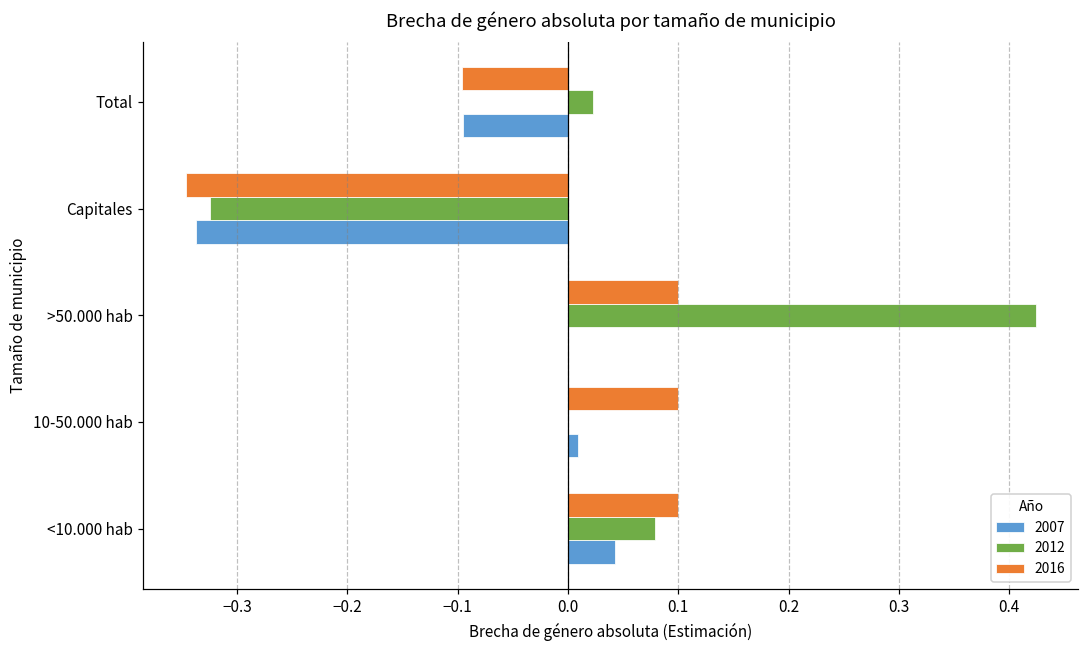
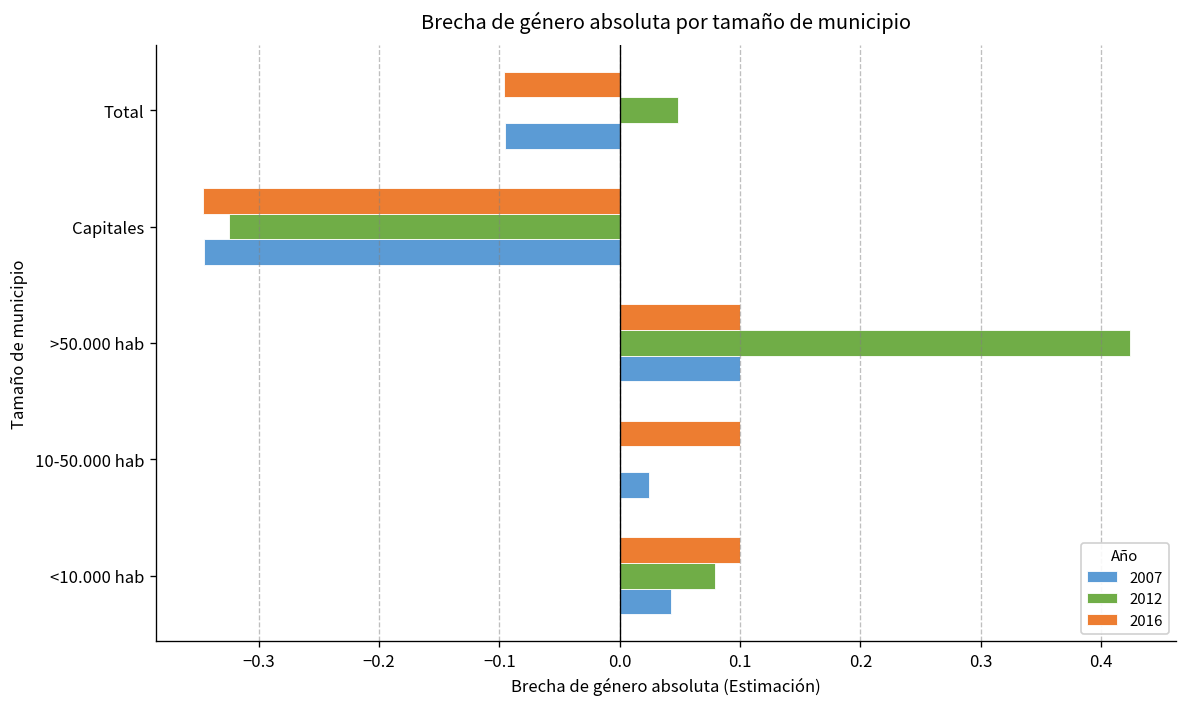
  {
    "2007": {
      "Total": -0.095,
-     "Capitales": -0.337,
-     ">50.000 hab": 0.0,
-     "10-50.000 hab": 0.009,
+     "Capitales": -0.345,
+     ">50.000 hab": 0.1,
+     "10-50.000 hab": 0.024,
      "<10.000 hab": 0.043
    },
    "2012": {
-     "Total": 0.023,
+     "Total": 0.049,
      "Capitales": -0.324,
      ">50.000 hab": 0.424,
      "10-50.000 hab": 0.000,
      "<10.000 hab": 0.079
    },
    "2016": {
      "Total": -0.096,
      "Capitales": -0.347,
      ">50.000 hab": 0.100,
      "10-50.000 hab": 0.100,
      "<10.000 hab": 0.100
    }
  }
